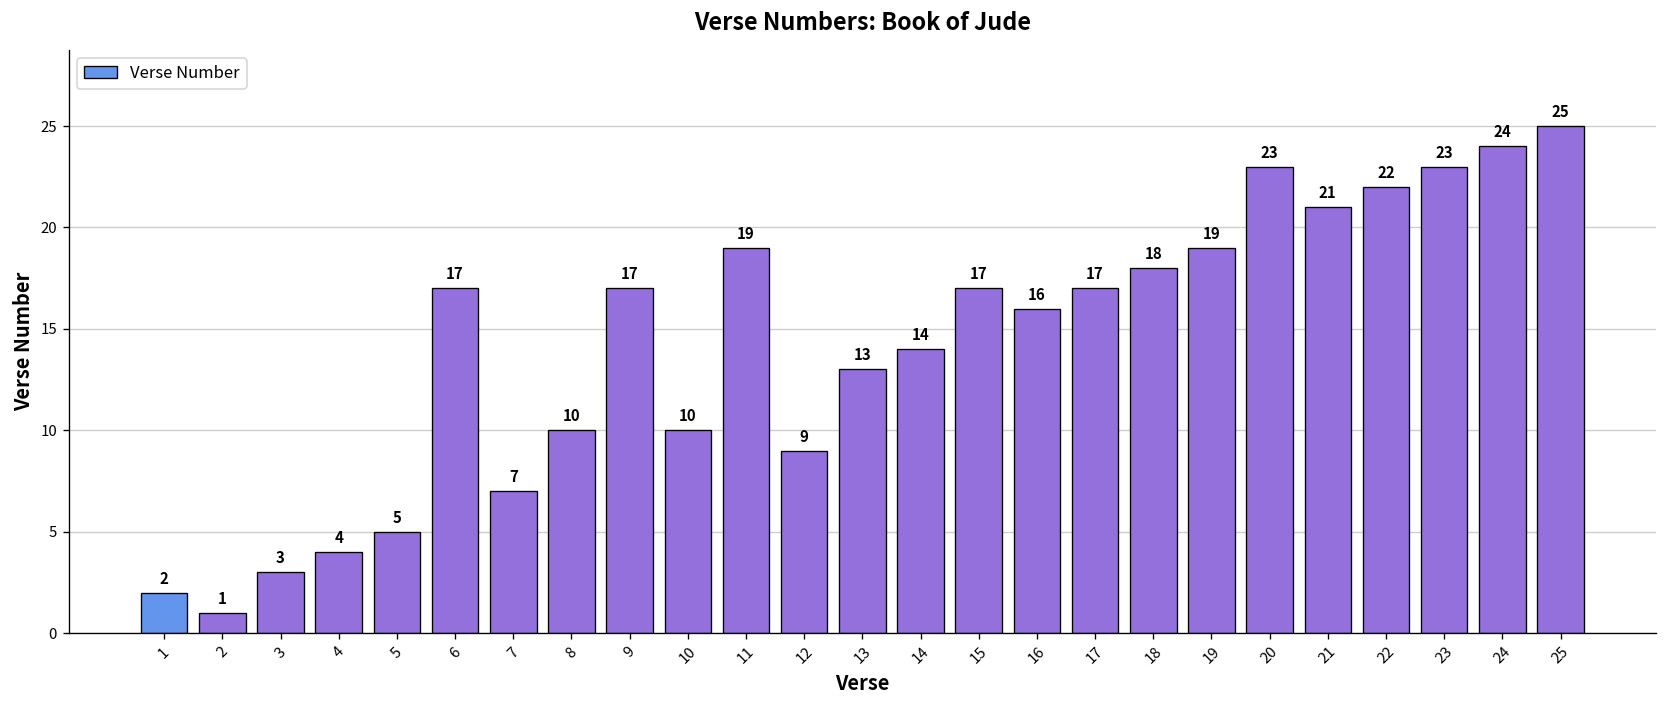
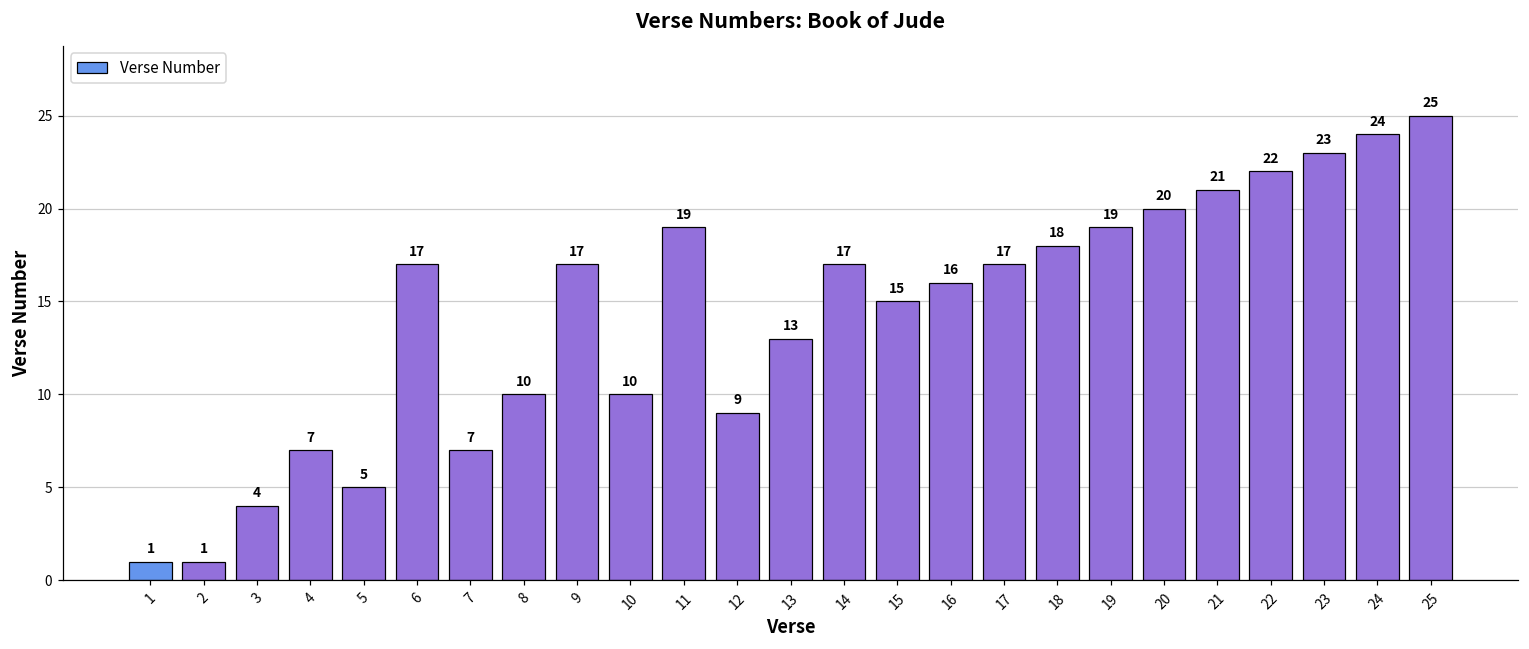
  {
-   "1": 2,
+   "1": 1,
    "2": 1,
-   "3": 3,
-   "4": 4,
+   "3": 4,
+   "4": 7,
    "5": 5,
    "6": 17,
    "7": 7,
    "8": 10,
    "9": 17,
    "10": 10,
    "11": 19,
    "12": 9,
    "13": 13,
-   "14": 14,
-   "15": 17,
+   "14": 17,
+   "15": 15,
    "16": 16,
    "17": 17,
    "18": 18,
    "19": 19,
-   "20": 23,
+   "20": 20,
    "21": 21,
    "22": 22,
    "23": 23,
    "24": 24,
    "25": 25
  }
